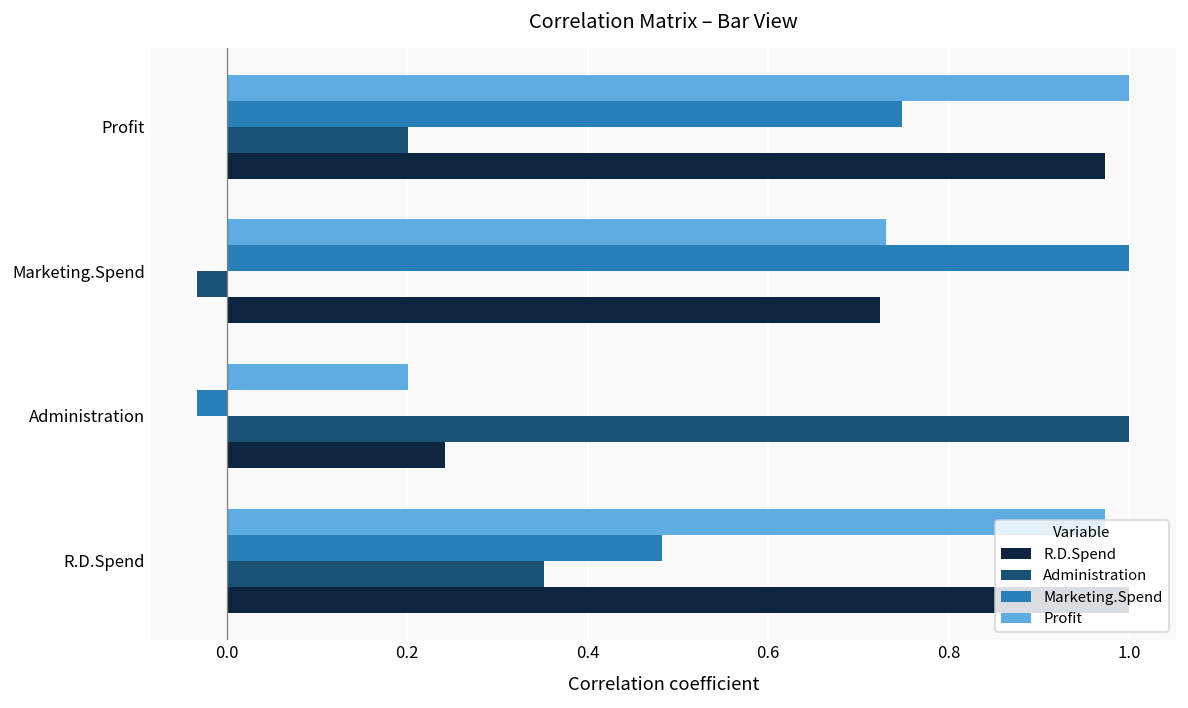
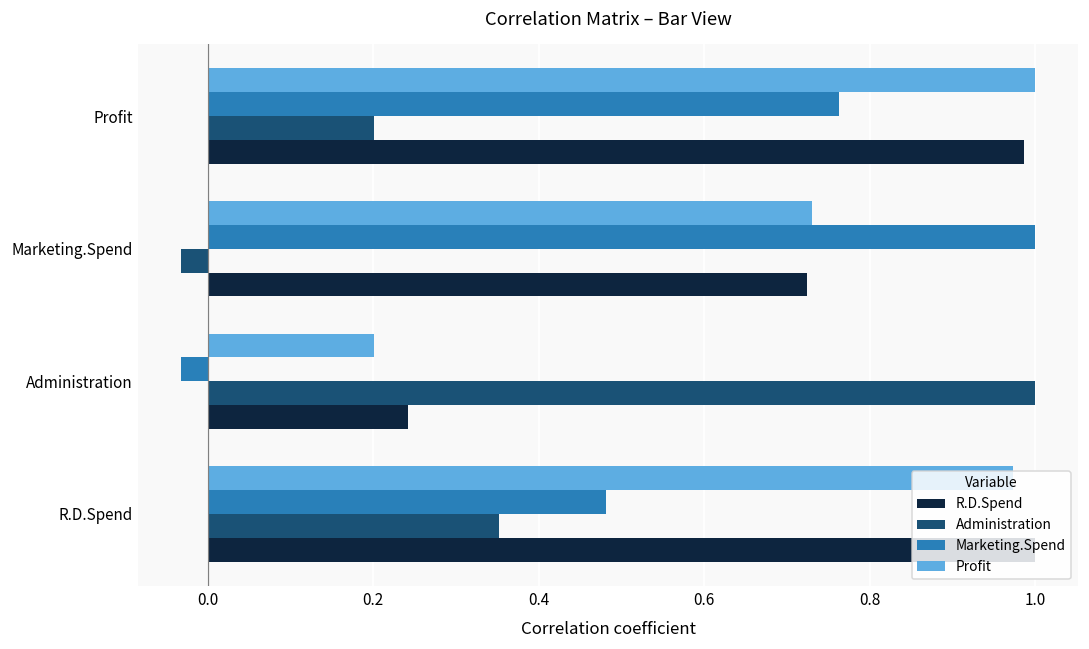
  {
    "R.D.Spend": {
-     "Profit": 0.97,
+     "Profit": 0.99,
      "Marketing.Spend": 0.72,
      "Administration": 0.24
    },
    "Administration": {
      "Profit": 0.20,
      "Marketing.Spend": -0.03,
      "Administration": 1.00,
      "R.D.Spend": 0.35
    },
    "Marketing.Spend": {
-     "Profit": 0.75,
+     "Profit": 0.76,
      "Marketing.Spend": 1.00,
      "Administration": -0.03,
      "R.D.Spend": 0.48
    },
    "Profit": {
      "Profit": 1.00,
      "Marketing.Spend": 0.73,
      "Administration": 0.20
    }
  }
